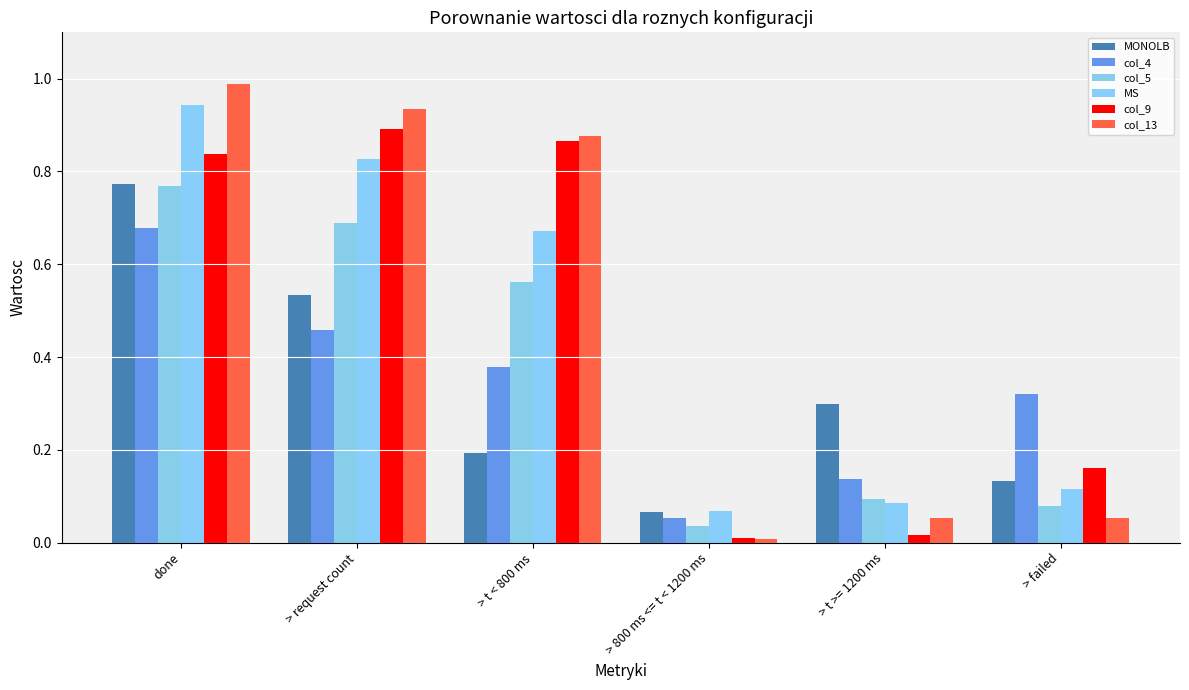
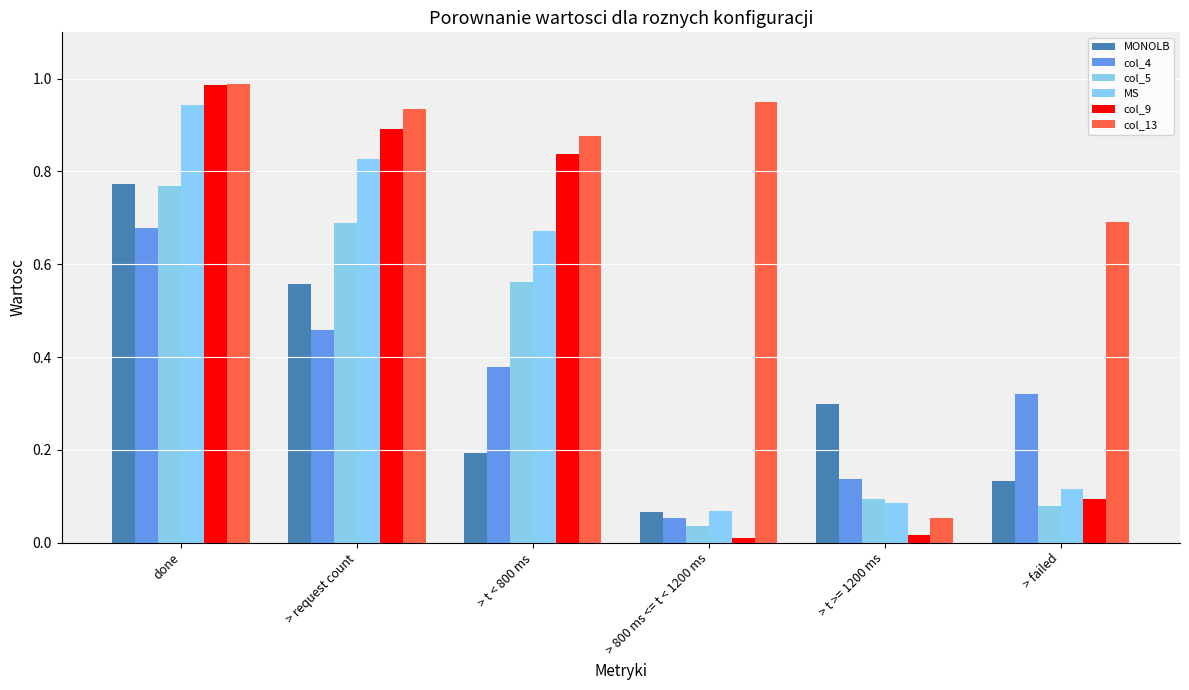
  {
    "MONOLB": {
      "done": 0.77,
-     "> request count": 0.53,
+     "> request count": 0.56,
      "> t < 800 ms": 0.19,
      "> 800 ms <= t < 1200 ms": 0.06,
      "> t >= 1200 ms": 0.30,
      "> failed": 0.13
    },
    "col_4": {
      "done": 0.68,
      "> request count": 0.46,
      "> t < 800 ms": 0.38,
      "> 800 ms <= t < 1200 ms": 0.05,
      "> t >= 1200 ms": 0.14,
      "> failed": 0.32
    },
    "col_9": {
-     "done": 0.84,
+     "done": 0.99,
      "> request count": 0.89,
-     "> t < 800 ms": 0.86,
+     "> t < 800 ms": 0.84,
      "> 800 ms <= t < 1200 ms": 0.01,
      "> t >= 1200 ms": 0.02,
-     "> failed": 0.16
+     "> failed": 0.09
    },
    "col_13": {
      "done": 0.99,
      "> request count": 0.94,
      "> t < 800 ms": 0.88,
-     "> 800 ms <= t < 1200 ms": 0.01,
+     "> 800 ms <= t < 1200 ms": 0.95,
      "> t >= 1200 ms": 0.05,
-     "> failed": 0.05
+     "> failed": 0.69
    }
  }
